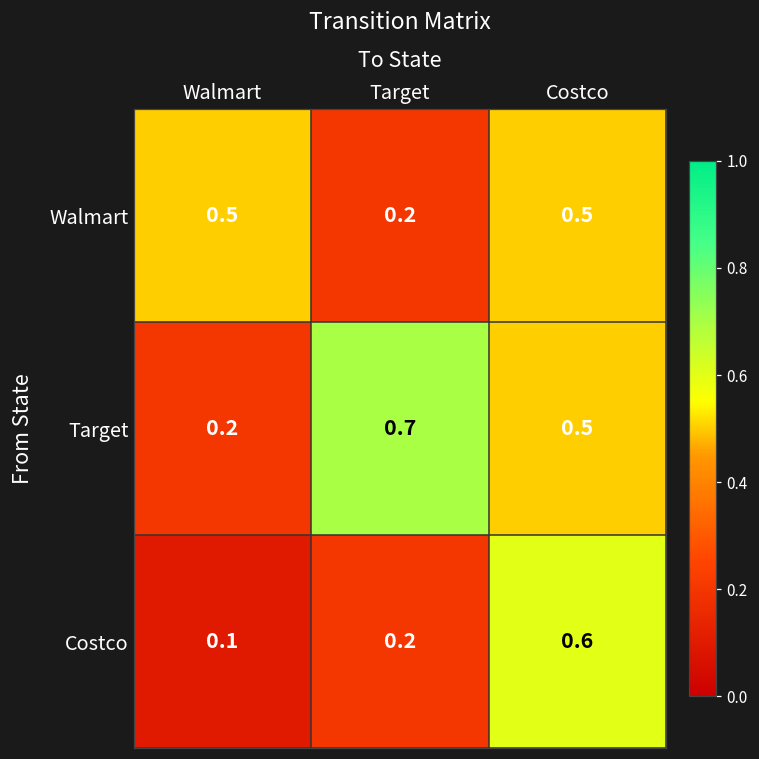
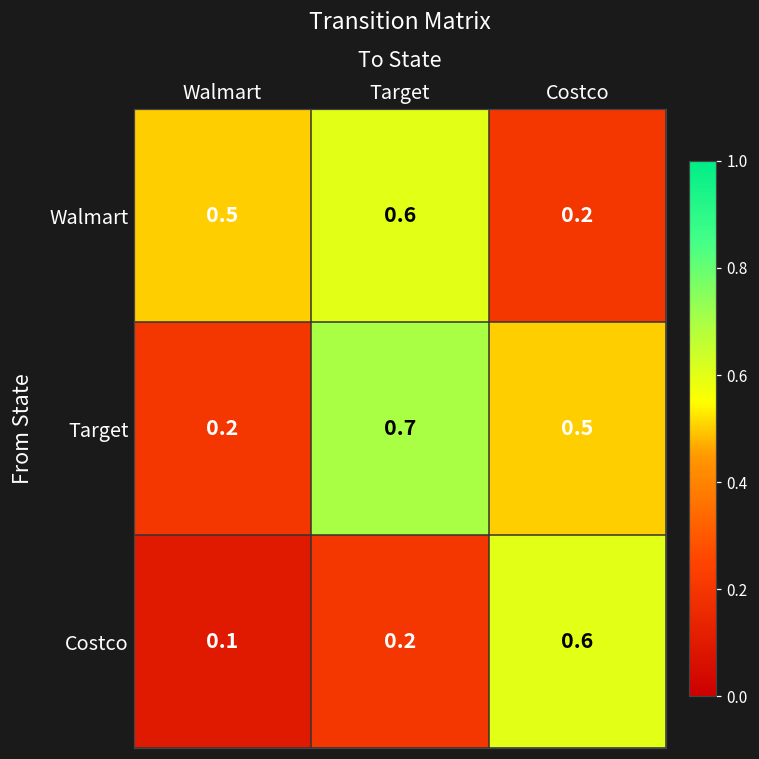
  {
    "Walmart": {
      "Walmart": 0.5,
-     "Target": 0.2,
-     "Costco": 0.5
+     "Target": 0.6,
+     "Costco": 0.2
    },
    "Target": {
      "Walmart": 0.2,
      "Target": 0.7,
      "Costco": 0.5
    },
    "Costco": {
      "Walmart": 0.1,
      "Target": 0.2,
      "Costco": 0.6
    }
  }
